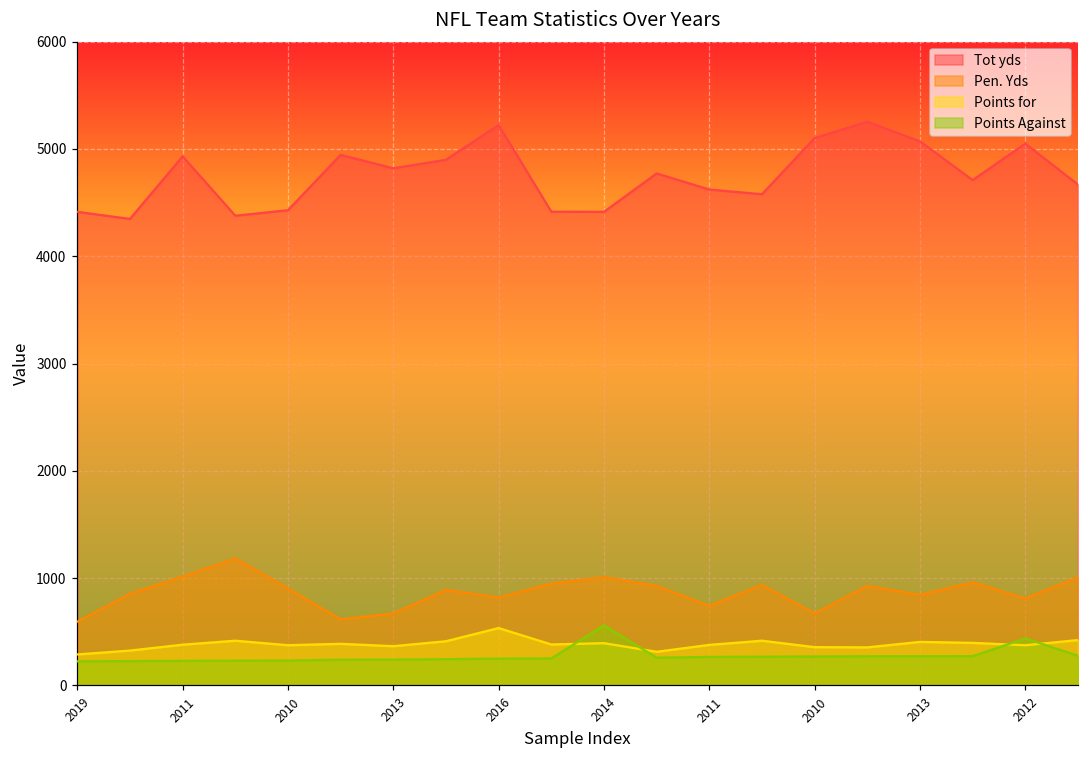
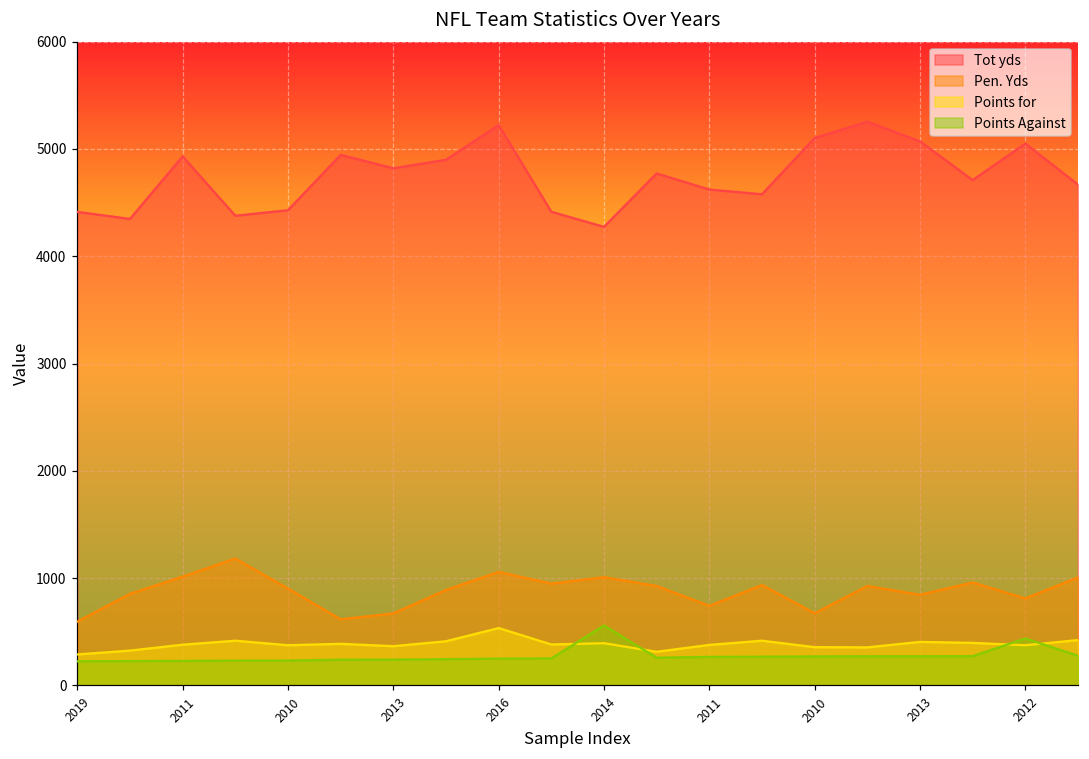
  {
    "Tot yds": {
      "2019": 4400,
      "2016": 5200,
-     "2014": 4400,
+     "2014": 4300,
      "2012": 5100
    },
    "Pen. Yds": {
      "2019": 600,
-     "2016": 800,
+     "2016": 1100,
      "2014": 1000,
      "2012": 800
    },
    "Points for": {
      "2019": 300,
      "2016": 500,
      "2014": 400,
      "2012": 400
    },
    "Points Against": {
      "2019": 200,
      "2016": 300,
      "2014": 600,
      "2012": 400
    }
  }
